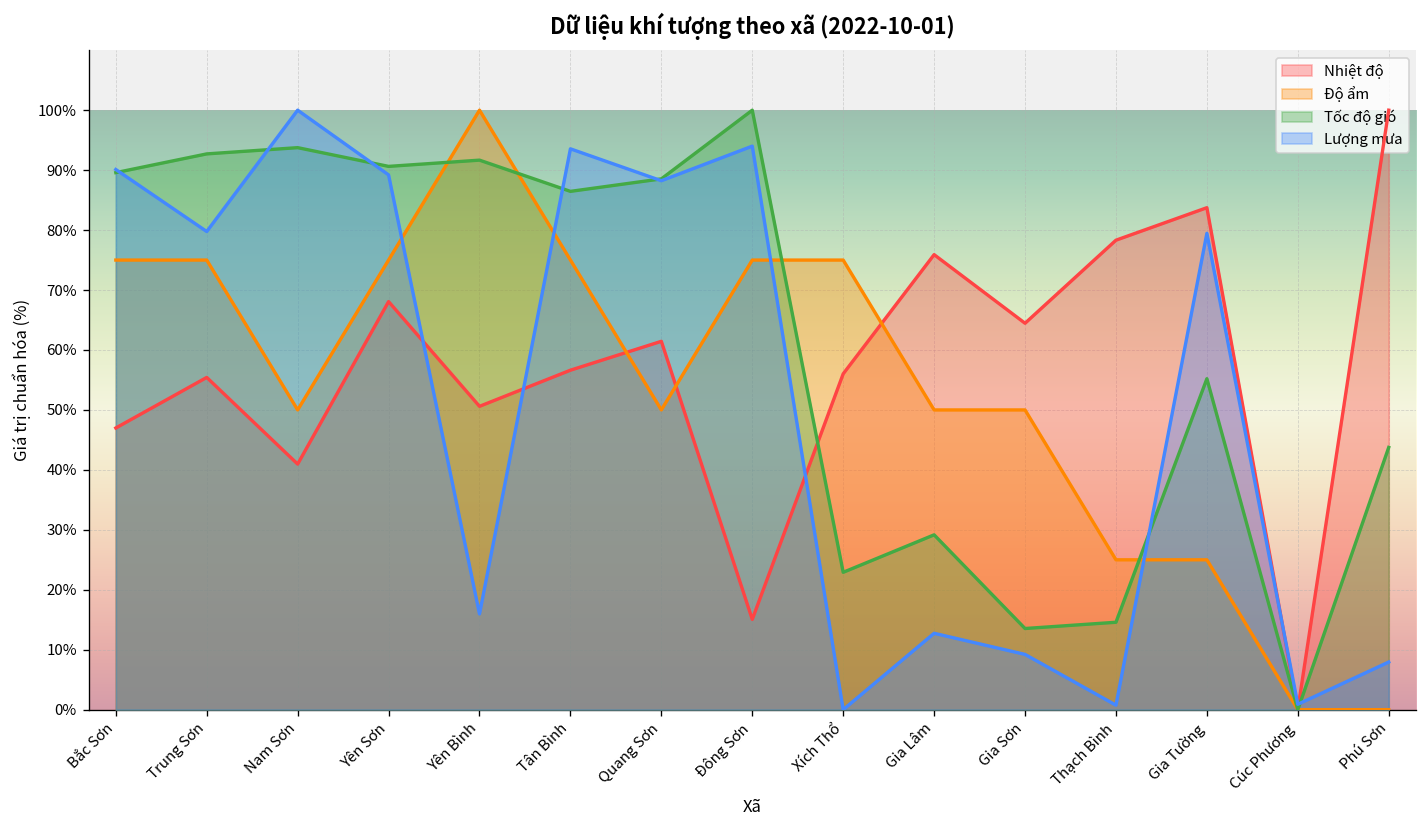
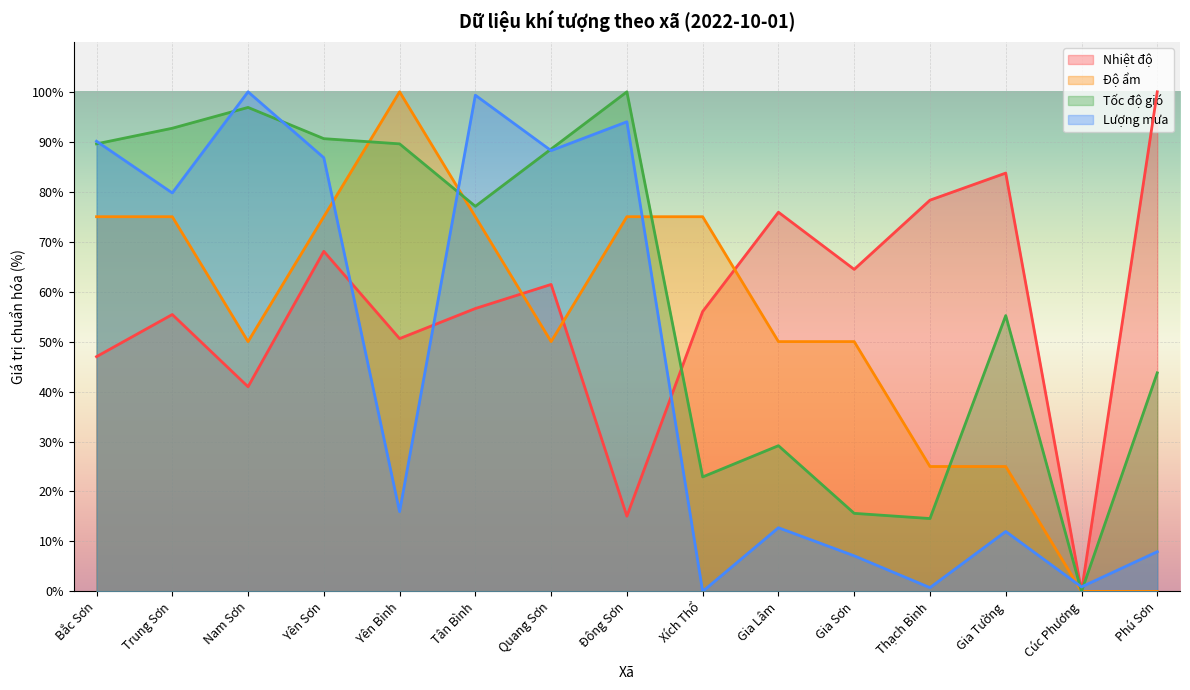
  {
    "Tốc độ gió": {
      "Bắc Sơn": "90%",
      "Trung Sơn": "93%",
-     "Nam Sơn": "94%",
+     "Nam Sơn": "97%",
      "Yên Sơn": "91%",
-     "Yên Bình": "92%",
-     "Tân Bình": "86%",
+     "Yên Bình": "90%",
+     "Tân Bình": "77%",
      "Đông Sơn": "100%",
      "Xích Thổ": "23%",
      "Gia Lâm": "29%",
-     "Gia Sơn": "14%",
+     "Gia Sơn": "16%",
      "Thạch Bình": "15%",
      "Gia Tường": "55%",
      "Phú Sơn": "44%"
    },
    "Lượng mưa": {
      "Bắc Sơn": "90%",
      "Trung Sơn": "80%",
      "Nam Sơn": "100%",
-     "Yên Sơn": "89%",
+     "Yên Sơn": "87%",
      "Yên Bình": "16%",
-     "Tân Bình": "94%",
+     "Tân Bình": "99%",
      "Đông Sơn": "94%",
      "Xích Thổ": "0%",
      "Gia Lâm": "13%",
-     "Gia Sơn": "9%",
+     "Gia Sơn": "7%",
      "Thạch Bình": "1%",
-     "Gia Tường": "79%",
+     "Gia Tường": "12%",
      "Cúc Phương": "1%",
      "Phú Sơn": "8%"
    }
  }
